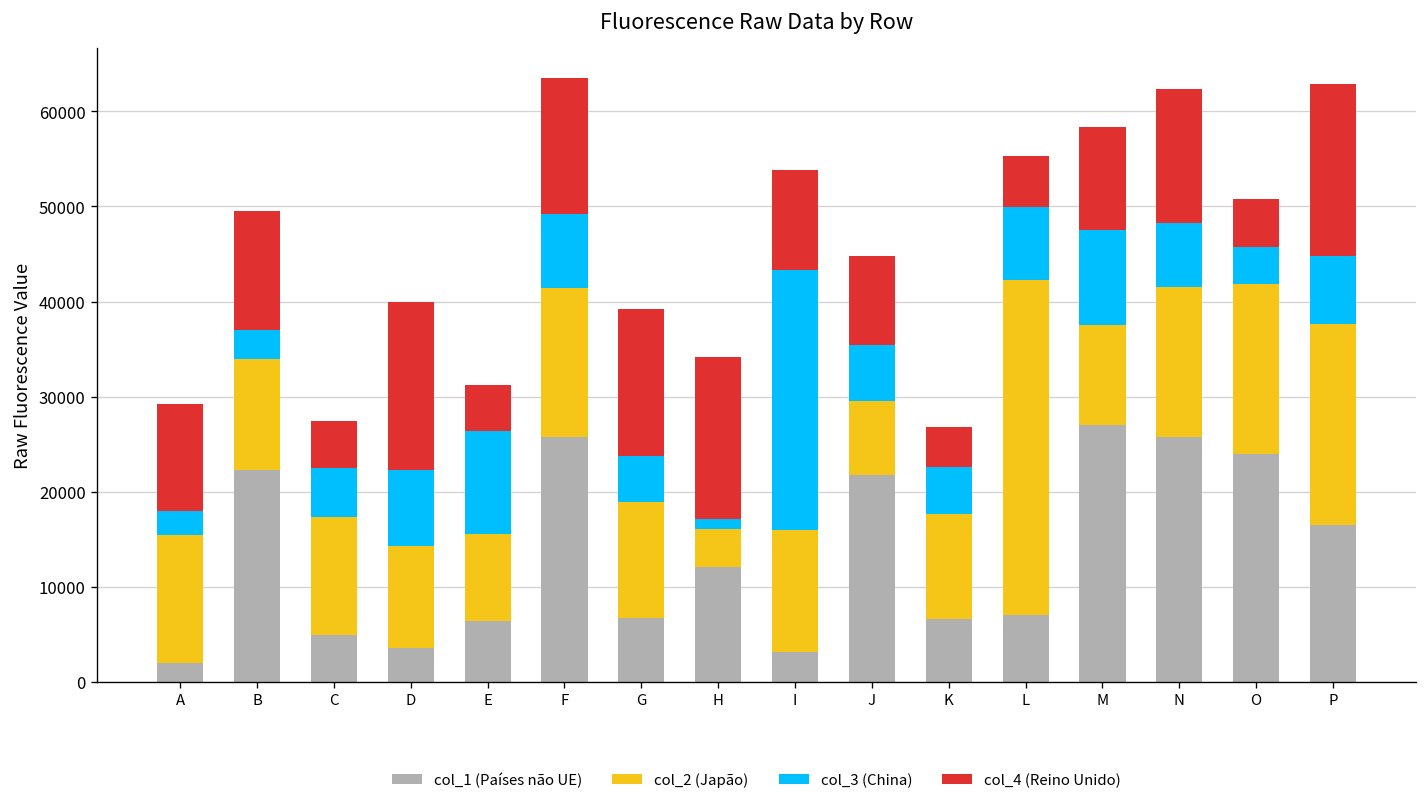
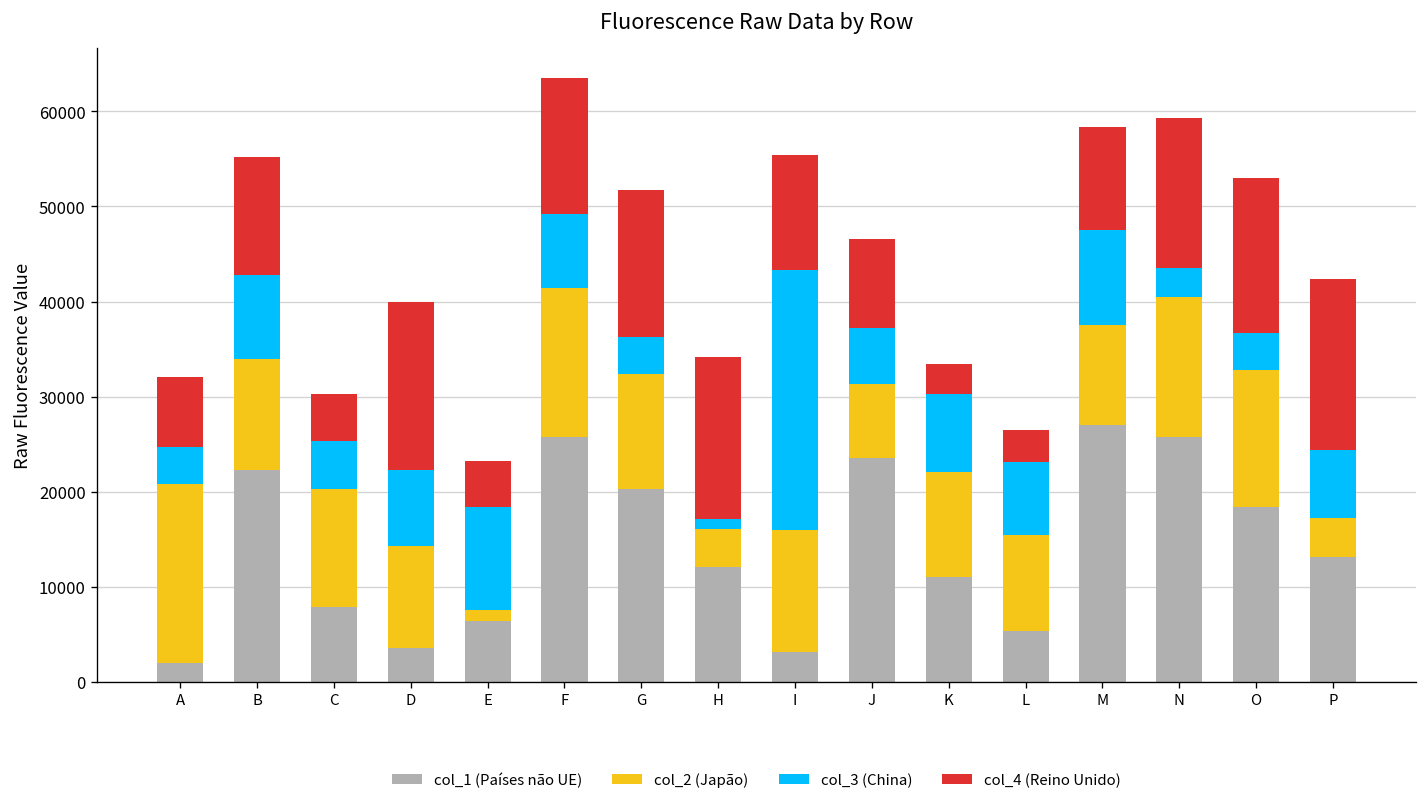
  {
    "col_1 (Países não UE)": {
      "A": 2000,
      "B": 22000,
-     "C": 5000,
+     "C": 8000,
      "D": 4000,
      "E": 6000,
      "F": 26000,
-     "G": 7000,
+     "G": 20000,
      "H": 12000,
      "I": 3000,
-     "J": 22000,
-     "K": 7000,
-     "L": 7000,
+     "J": 24000,
+     "K": 11000,
+     "L": 5000,
      "M": 27000,
      "N": 26000,
-     "O": 24000,
-     "P": 16000
+     "O": 18000,
+     "P": 13000
    },
    "col_2 (Japão)": {
-     "A": 13000,
+     "A": 19000,
      "B": 12000,
      "C": 12000,
      "D": 11000,
-     "E": 9000,
+     "E": 1000,
      "F": 16000,
      "G": 12000,
      "H": 4000,
      "I": 13000,
      "J": 8000,
      "K": 11000,
-     "L": 35000,
+     "L": 10000,
      "M": 11000,
-     "N": 16000,
-     "O": 18000,
-     "P": 21000
+     "N": 15000,
+     "O": 14000,
+     "P": 4000
    },
    "col_3 (China)": {
-     "A": 3000,
-     "B": 3000,
+     "A": 4000,
+     "B": 9000,
      "C": 5000,
      "D": 8000,
      "E": 11000,
      "F": 8000,
-     "G": 5000,
+     "G": 4000,
      "H": 1000,
      "I": 27000,
      "J": 6000,
-     "K": 5000,
+     "K": 8000,
      "L": 8000,
      "M": 10000,
-     "N": 7000,
+     "N": 3000,
      "O": 4000,
      "P": 7000
    },
    "col_4 (Reino Unido)": {
-     "A": 11000,
+     "A": 7000,
      "B": 12000,
      "C": 5000,
      "D": 18000,
      "E": 5000,
      "F": 14000,
      "G": 15000,
      "H": 17000,
-     "I": 10000,
+     "I": 12000,
      "J": 9000,
-     "K": 4000,
-     "L": 5000,
+     "K": 3000,
+     "L": 3000,
      "M": 11000,
-     "N": 14000,
-     "O": 5000,
+     "N": 16000,
+     "O": 16000,
      "P": 18000
    }
  }
